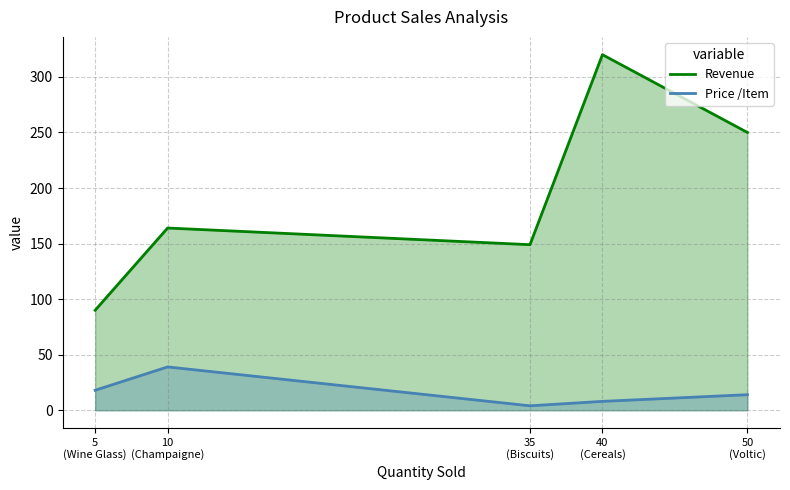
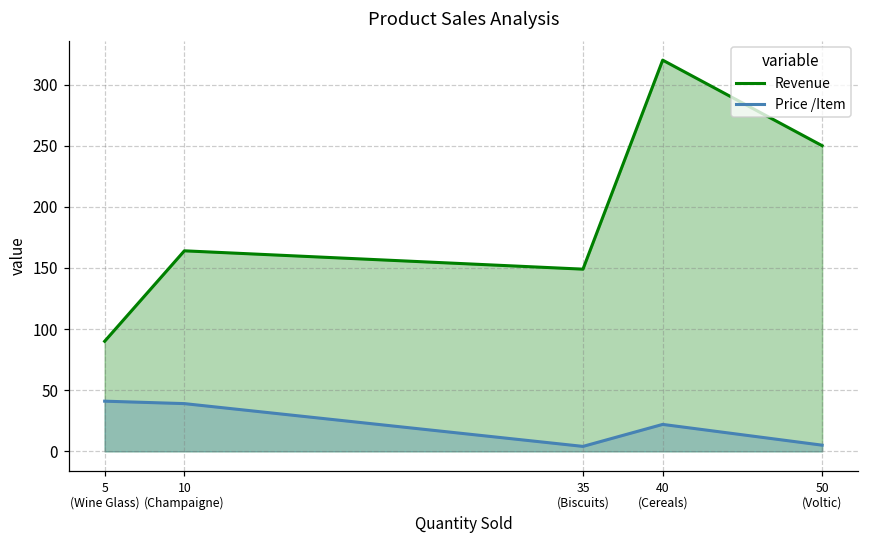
  {
    "Revenue": {
      "5 (Wine Glass)": 90,
      "10 (Champaigne)": 164,
      "35 (Biscuits)": 149,
      "40 (Cereals)": 320,
      "50 (Voltic)": 250
    },
    "Price /Item": {
-     "5 (Wine Glass)": 18,
+     "5 (Wine Glass)": 41,
      "10 (Champaigne)": 39,
      "35 (Biscuits)": 4,
-     "40 (Cereals)": 8,
-     "50 (Voltic)": 14
+     "40 (Cereals)": 22,
+     "50 (Voltic)": 5
    }
  }
